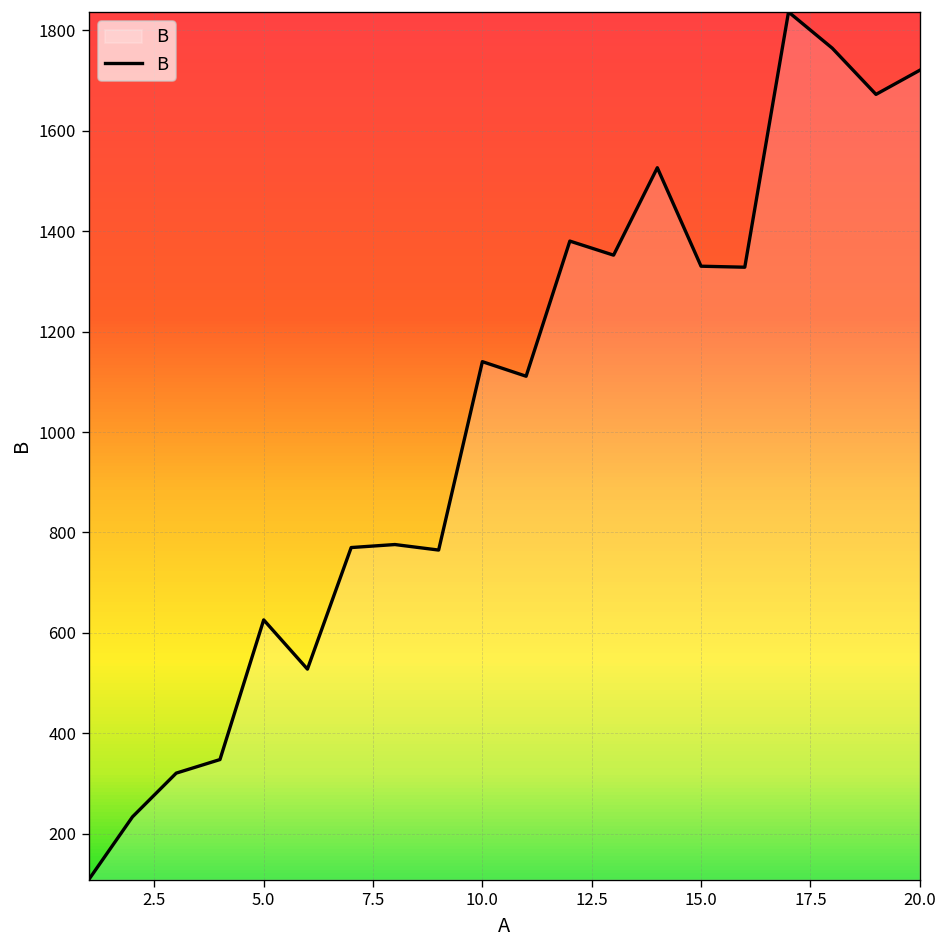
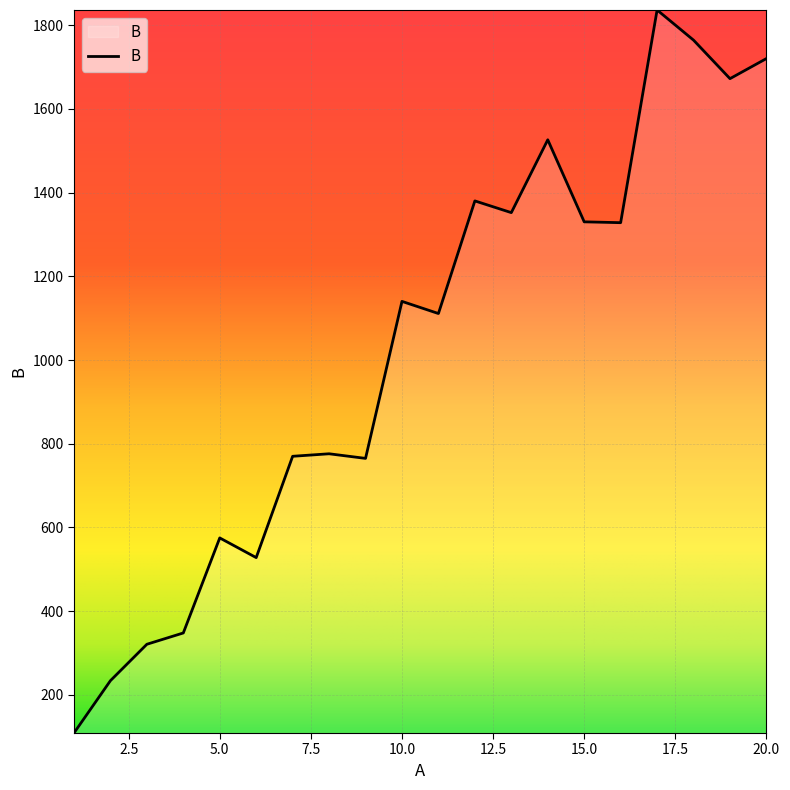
  {
-   "5.0": 630,
+   "5.0": 580,
    "10.0": 1140,
    "15.0": 1330,
    "20.0": 1720
  }
